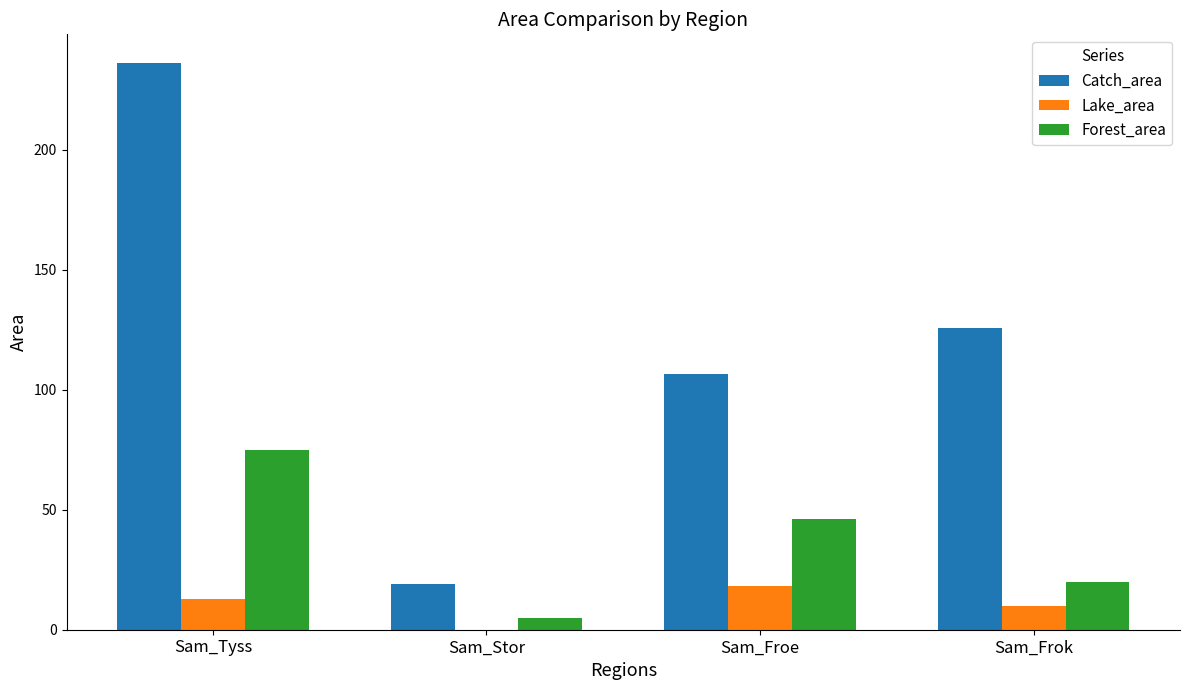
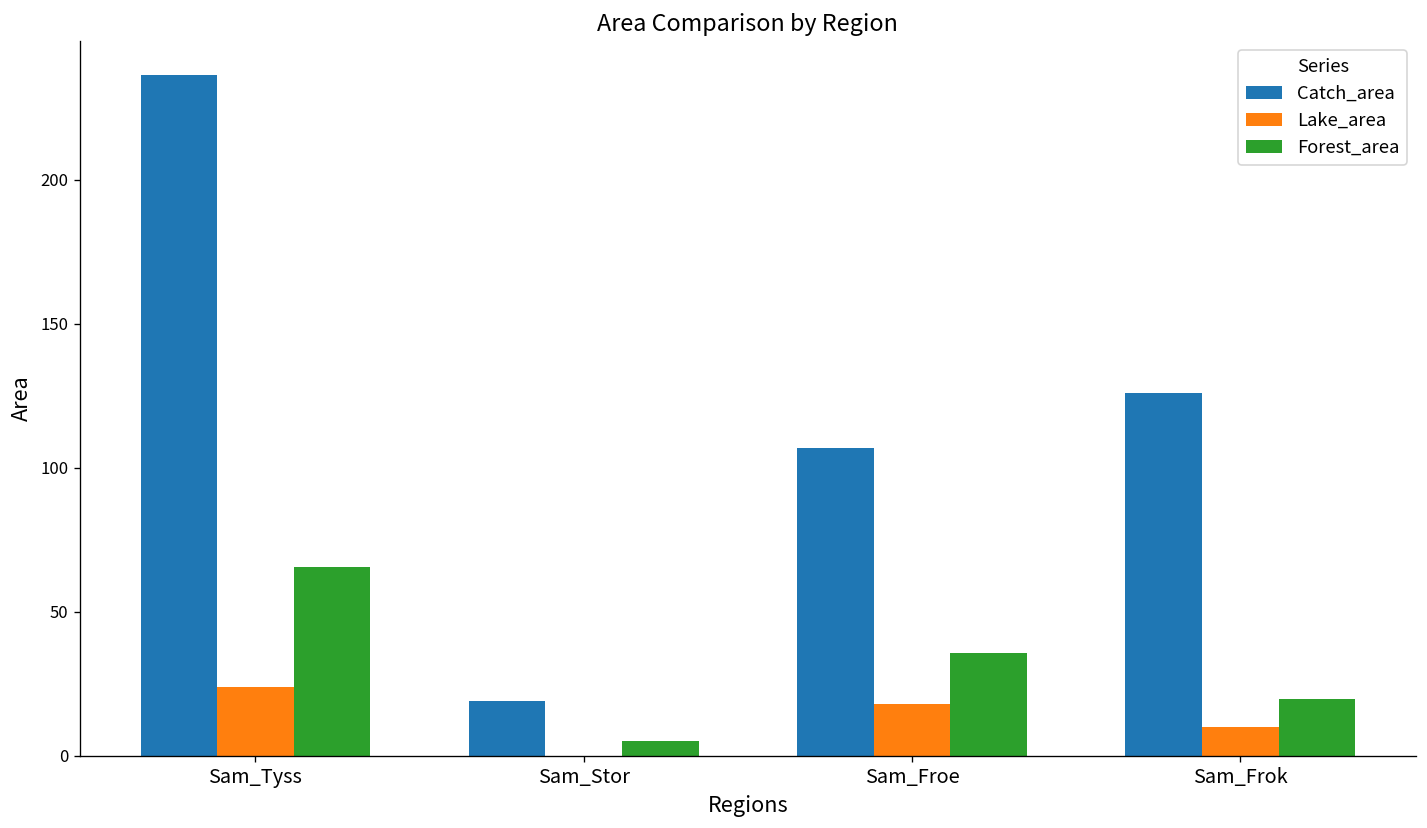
  {
    "Catch_area": {
      "Sam_Tyss": 236,
      "Sam_Stor": 19,
      "Sam_Froe": 107,
      "Sam_Frok": 126
    },
    "Lake_area": {
-     "Sam_Tyss": 13,
+     "Sam_Tyss": 24,
      "Sam_Froe": 18,
      "Sam_Frok": 10
    },
    "Forest_area": {
-     "Sam_Tyss": 75,
+     "Sam_Tyss": 66,
      "Sam_Stor": 5,
-     "Sam_Froe": 46,
+     "Sam_Froe": 36,
      "Sam_Frok": 20
    }
  }
